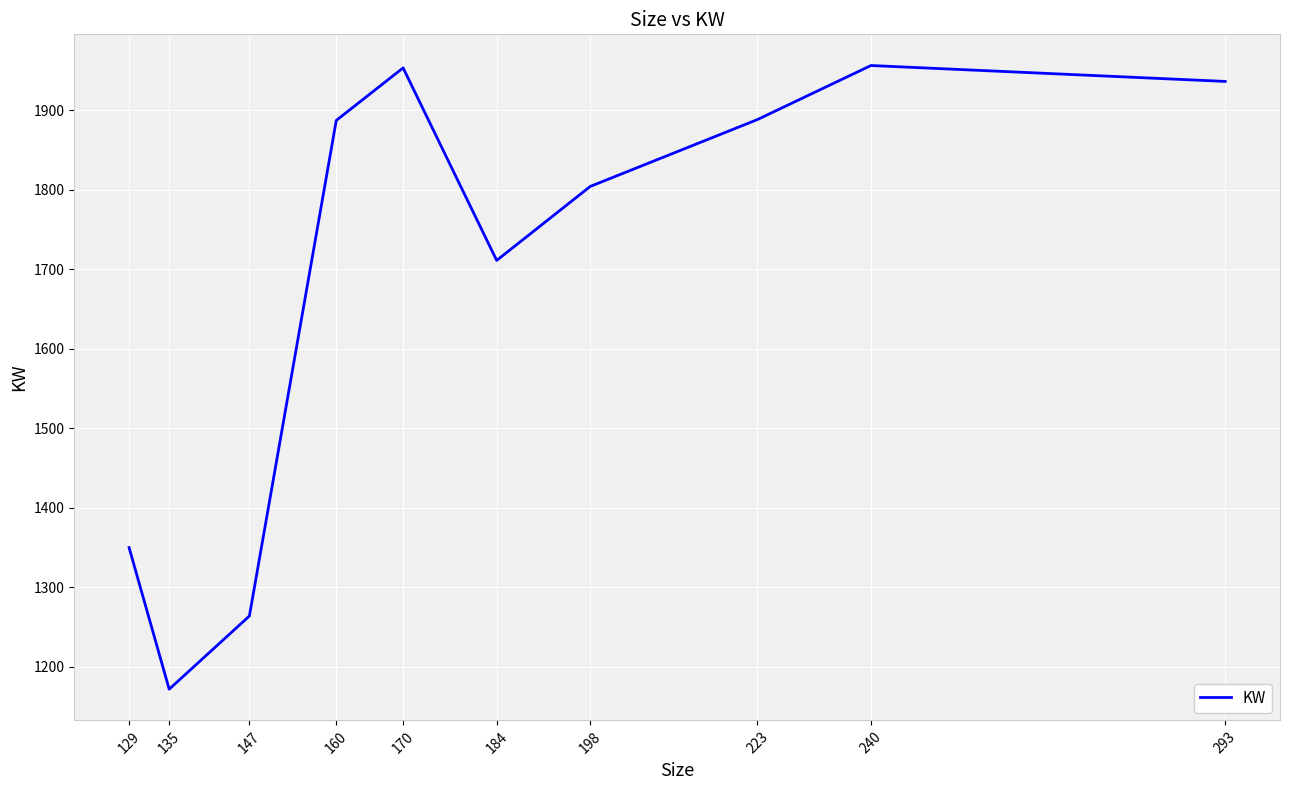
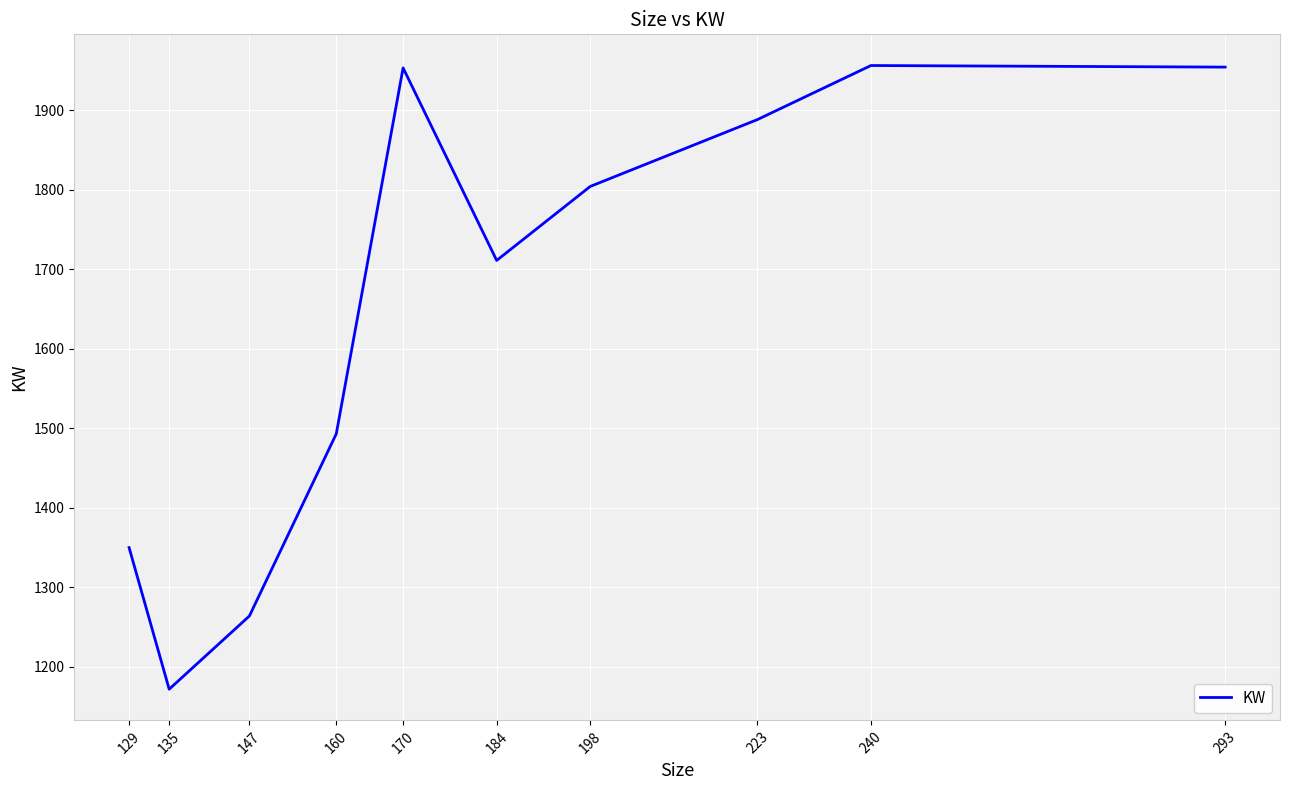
  {
    "129": 1350,
    "135": 1170,
    "147": 1260,
-   "160": 1890,
+   "160": 1490,
    "170": 1950,
    "184": 1710,
    "198": 1800,
    "223": 1890,
    "240": 1960,
-   "293": 1940
+   "293": 1950
  }
